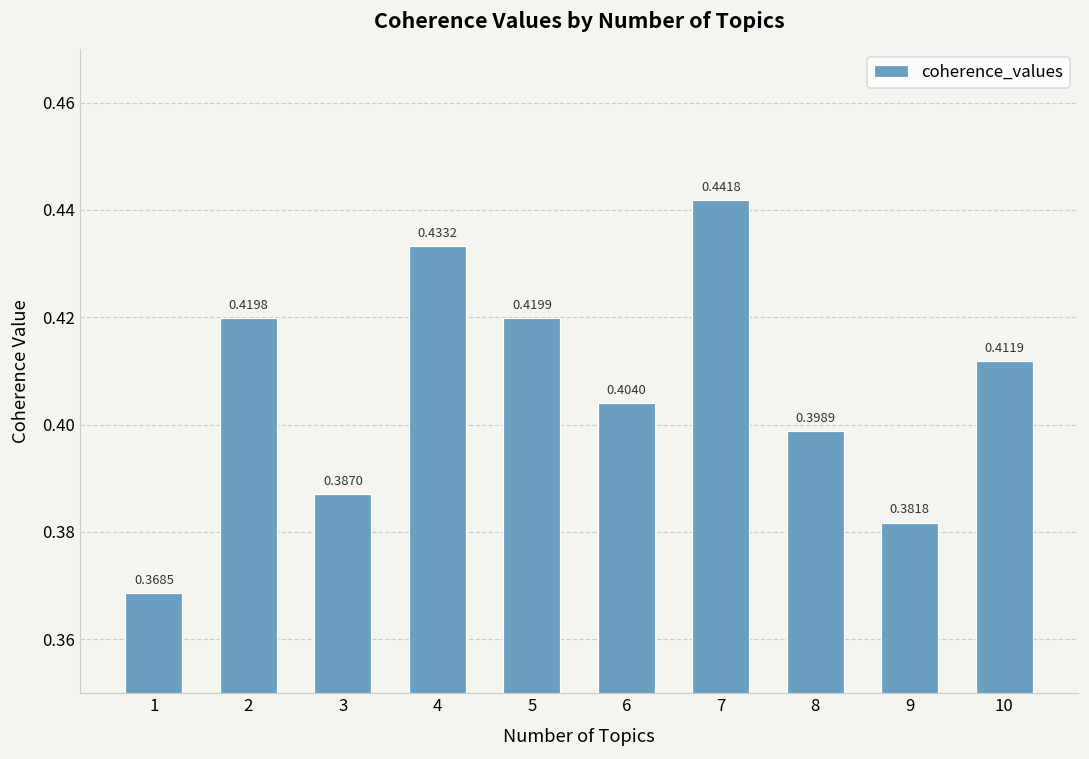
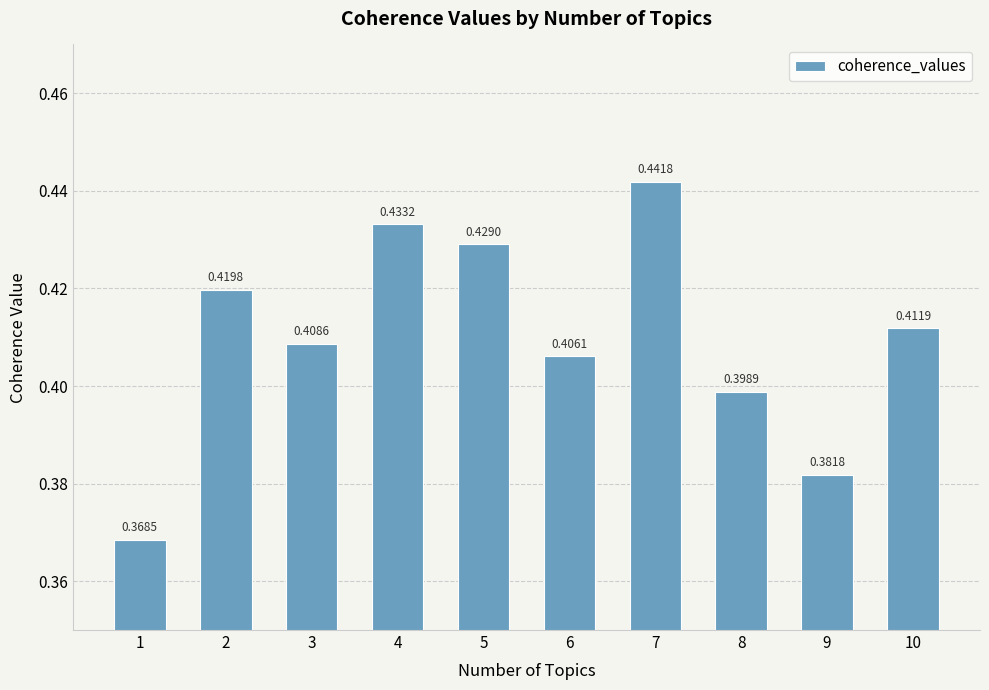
  {
    "1": 0.3685,
    "2": 0.4198,
-   "3": 0.3870,
+   "3": 0.4086,
    "4": 0.4332,
-   "5": 0.4199,
-   "6": 0.4040,
+   "5": 0.4290,
+   "6": 0.4061,
    "7": 0.4418,
    "8": 0.3989,
    "9": 0.3818,
    "10": 0.4119
  }
